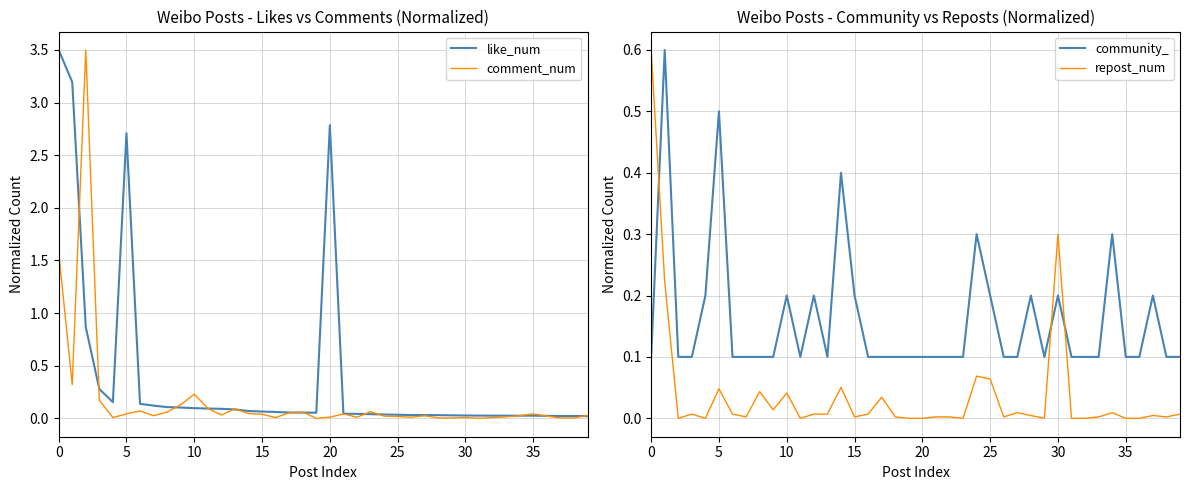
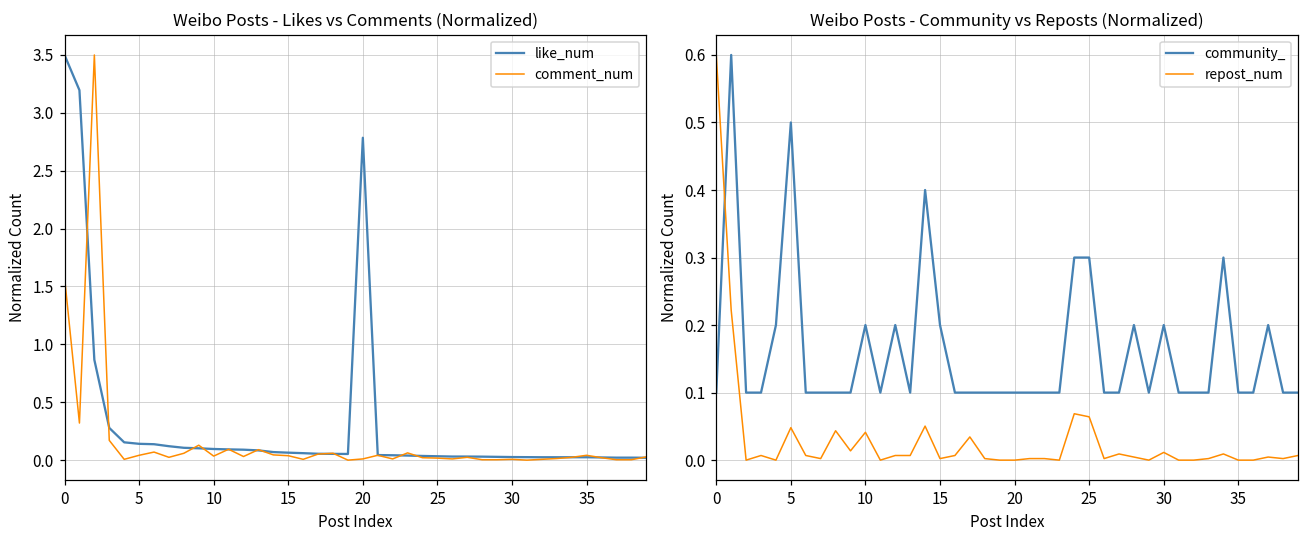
  {
    "Weibo Posts - Likes vs Comments (Normalized)": {
      "like_num": {
        "0": 3.50,
-       "5": 2.71,
+       "5": 0.14,
        "10": 0.10,
        "15": 0.06,
        "20": 2.78
      },
      "comment_num": {
        "0": 1.58,
        "5": 0.04,
-       "10": 0.23,
+       "10": 0.03,
        "15": 0.04,
        "20": 0.01
      }
    },
    "Weibo Posts - Community vs Reposts (Normalized)": {
      "community_": {
        "0": 0.10,
        "5": 0.50,
        "10": 0.20,
        "15": 0.20,
        "20": 0.10,
-       "25": 0.20,
+       "25": 0.30,
        "30": 0.20,
        "35": 0.10
      },
      "repost_num": {
        "0": 0.60,
        "5": 0.05,
        "10": 0.04,
        "15": 0.00,
        "20": 0.00,
        "25": 0.06,
-       "30": 0.30,
+       "30": 0.01,
        "35": 0.00
      }
    }
  }
